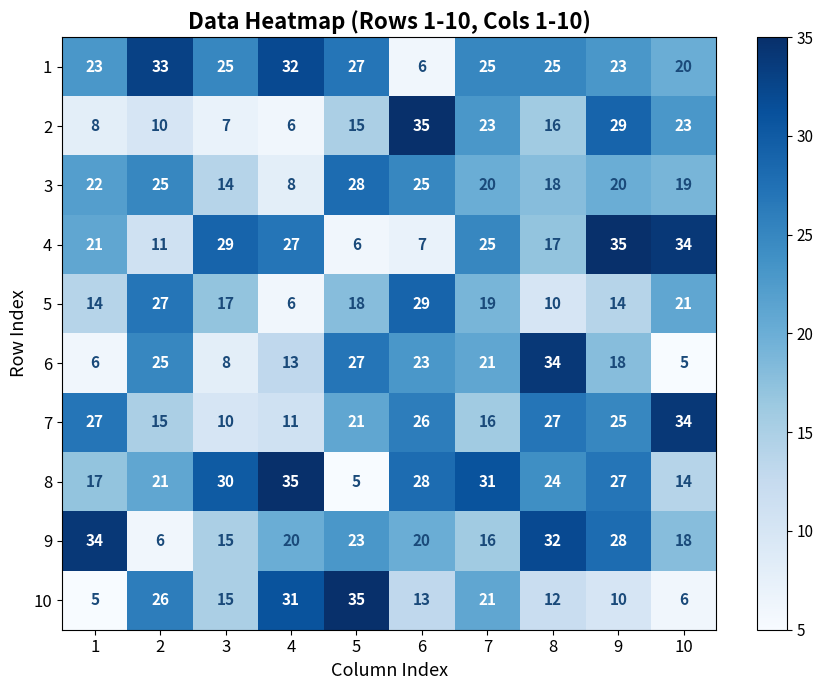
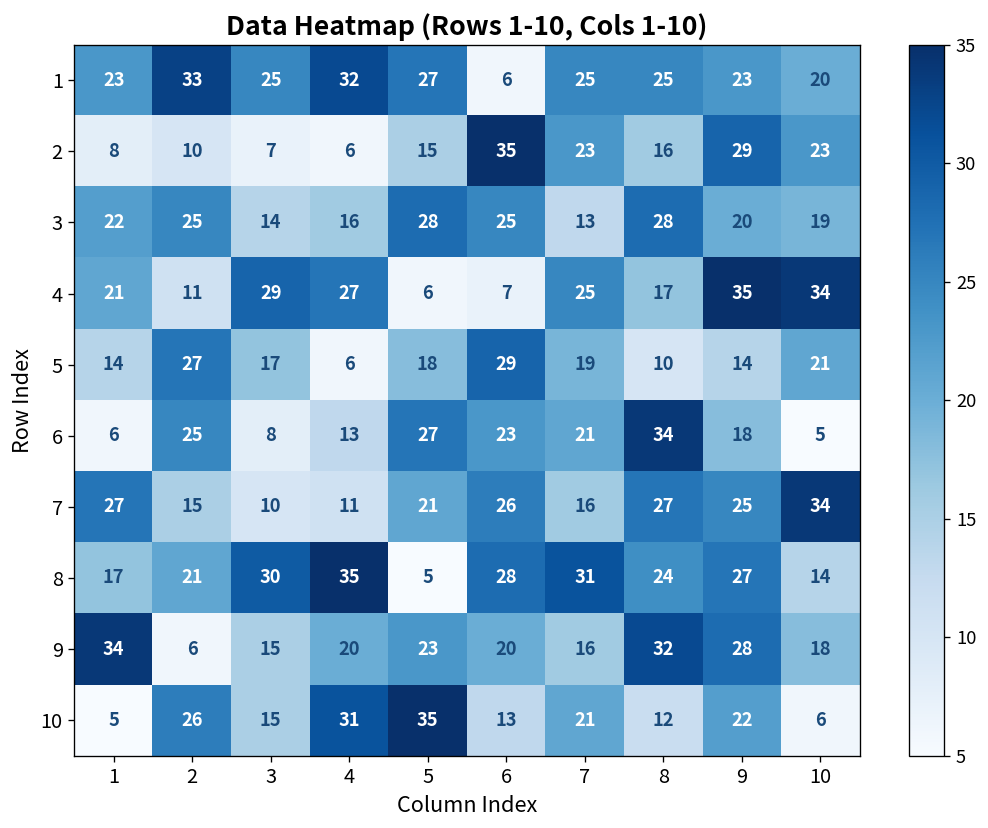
  {
    "1": {
      "1": 23,
      "2": 33,
      "3": 25,
      "4": 32,
      "5": 27,
      "6": 6,
      "7": 25,
      "8": 25,
      "9": 23,
      "10": 20
    },
    "2": {
      "1": 8,
      "2": 10,
      "3": 7,
      "4": 6,
      "5": 15,
      "6": 35,
      "7": 23,
      "8": 16,
      "9": 29,
      "10": 23
    },
    "3": {
      "1": 22,
      "2": 25,
      "3": 14,
-     "4": 8,
+     "4": 16,
      "5": 28,
      "6": 25,
-     "7": 20,
-     "8": 18,
+     "7": 13,
+     "8": 28,
      "9": 20,
      "10": 19
    },
    "4": {
      "1": 21,
      "2": 11,
      "3": 29,
      "4": 27,
      "5": 6,
      "6": 7,
      "7": 25,
      "8": 17,
      "9": 35,
      "10": 34
    },
    "5": {
      "1": 14,
      "2": 27,
      "3": 17,
      "4": 6,
      "5": 18,
      "6": 29,
      "7": 19,
      "8": 10,
      "9": 14,
      "10": 21
    },
    "6": {
      "1": 6,
      "2": 25,
      "3": 8,
      "4": 13,
      "5": 27,
      "6": 23,
      "7": 21,
      "8": 34,
      "9": 18,
      "10": 5
    },
    "7": {
      "1": 27,
      "2": 15,
      "3": 10,
      "4": 11,
      "5": 21,
      "6": 26,
      "7": 16,
      "8": 27,
      "9": 25,
      "10": 34
    },
    "8": {
      "1": 17,
      "2": 21,
      "3": 30,
      "4": 35,
      "5": 5,
      "6": 28,
      "7": 31,
      "8": 24,
      "9": 27,
      "10": 14
    },
    "9": {
      "1": 34,
      "2": 6,
      "3": 15,
      "4": 20,
      "5": 23,
      "6": 20,
      "7": 16,
      "8": 32,
      "9": 28,
      "10": 18
    },
    "10": {
      "1": 5,
      "2": 26,
      "3": 15,
      "4": 31,
      "5": 35,
      "6": 13,
      "7": 21,
      "8": 12,
-     "9": 10,
+     "9": 22,
      "10": 6
    }
  }
